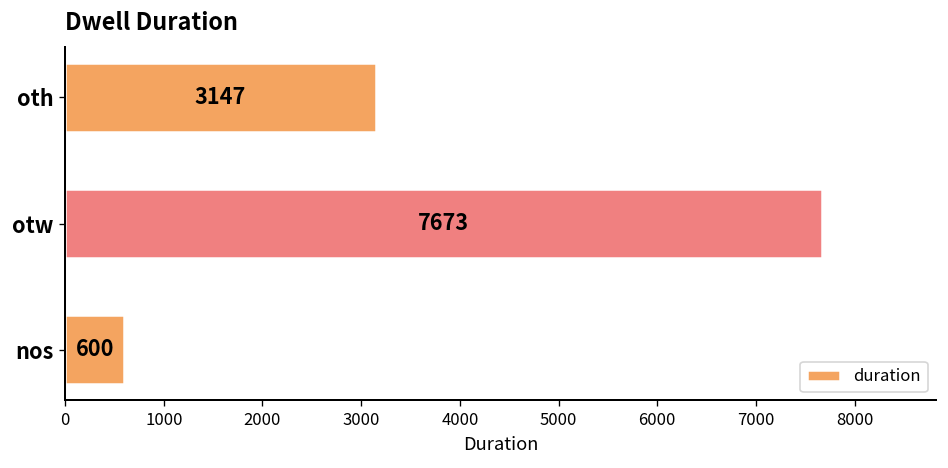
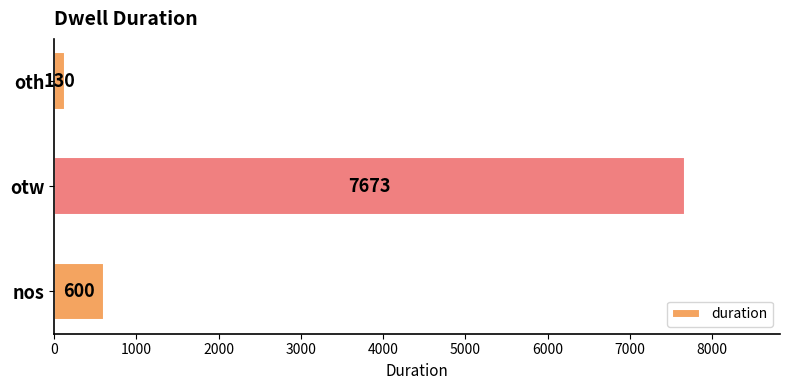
  {
-   "oth": 3147,
+   "oth": 130,
    "otw": 7673,
    "nos": 600
  }
